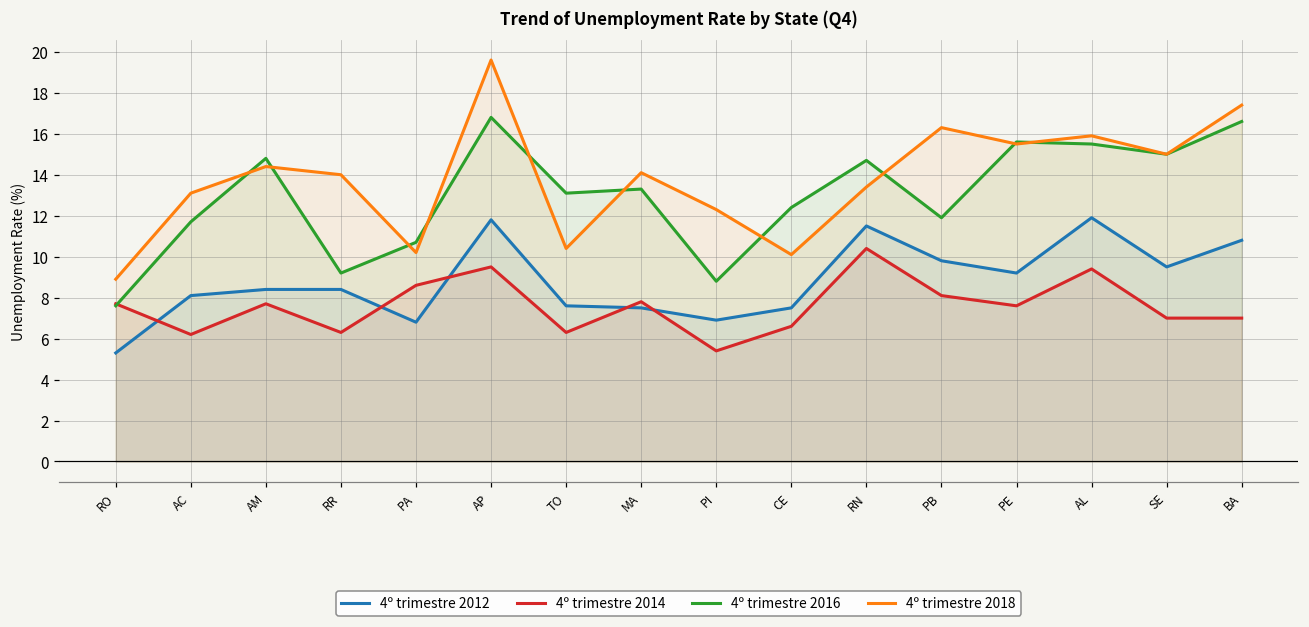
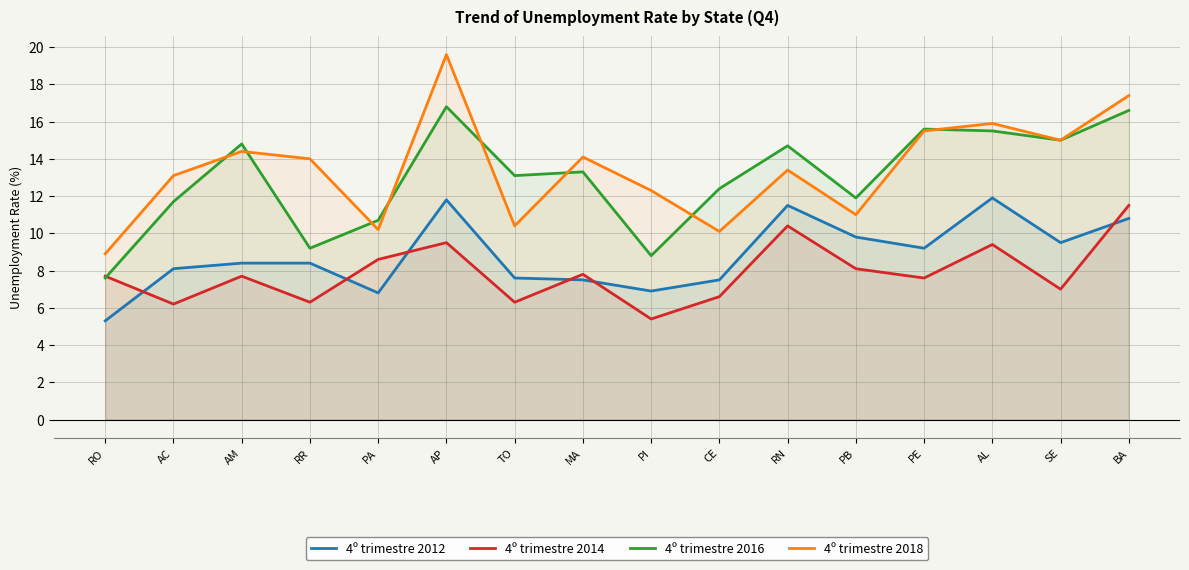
  {
    "4º trimestre 2012": {
      "RO": 5.3,
      "AC": 8.1,
      "AM": 8.4,
      "RR": 8.4,
      "PA": 6.8,
      "AP": 11.8,
      "TO": 7.6,
      "MA": 7.5,
      "PI": 6.9,
      "CE": 7.5,
      "RN": 11.5,
      "PB": 9.8,
      "PE": 9.2,
      "AL": 11.9,
      "SE": 9.5,
      "BA": 10.8
    },
    "4º trimestre 2014": {
      "AC": 6.2,
      "AM": 7.7,
      "RR": 6.3,
      "PA": 8.6,
      "AP": 9.5,
      "TO": 6.3,
      "MA": 7.8,
      "PI": 5.4,
      "CE": 6.6,
      "RN": 10.4,
      "PB": 8.1,
      "PE": 7.6,
      "AL": 9.4,
      "SE": 7.0,
-     "BA": 7.0
+     "BA": 11.5
    },
    "4º trimestre 2016": {
      "AC": 11.7,
      "AM": 14.8,
      "RR": 9.2,
      "PA": 10.7,
      "AP": 16.8,
      "TO": 13.1,
      "MA": 13.3,
      "PI": 8.8,
      "CE": 12.4,
      "RN": 14.7,
      "PB": 11.9,
      "AL": 15.5,
      "BA": 16.6
    },
    "4º trimestre 2018": {
      "RO": 8.9,
      "AC": 13.1,
      "AM": 14.4,
      "RR": 14.0,
      "PA": 10.2,
      "AP": 19.6,
      "TO": 10.4,
      "MA": 14.1,
      "PI": 12.3,
      "CE": 10.1,
      "RN": 13.4,
-     "PB": 16.3,
+     "PB": 11.0,
      "AL": 15.9,
      "BA": 17.4
    }
  }
